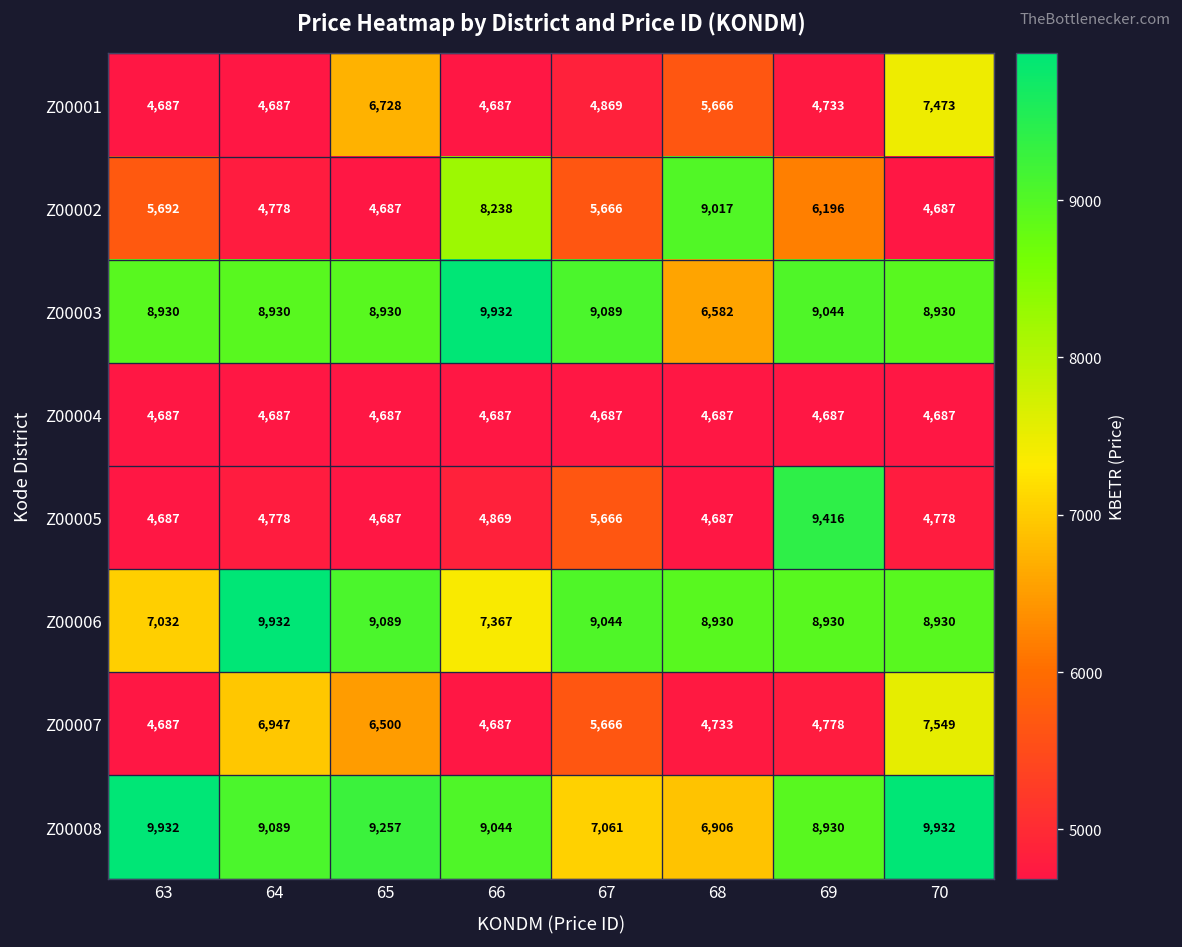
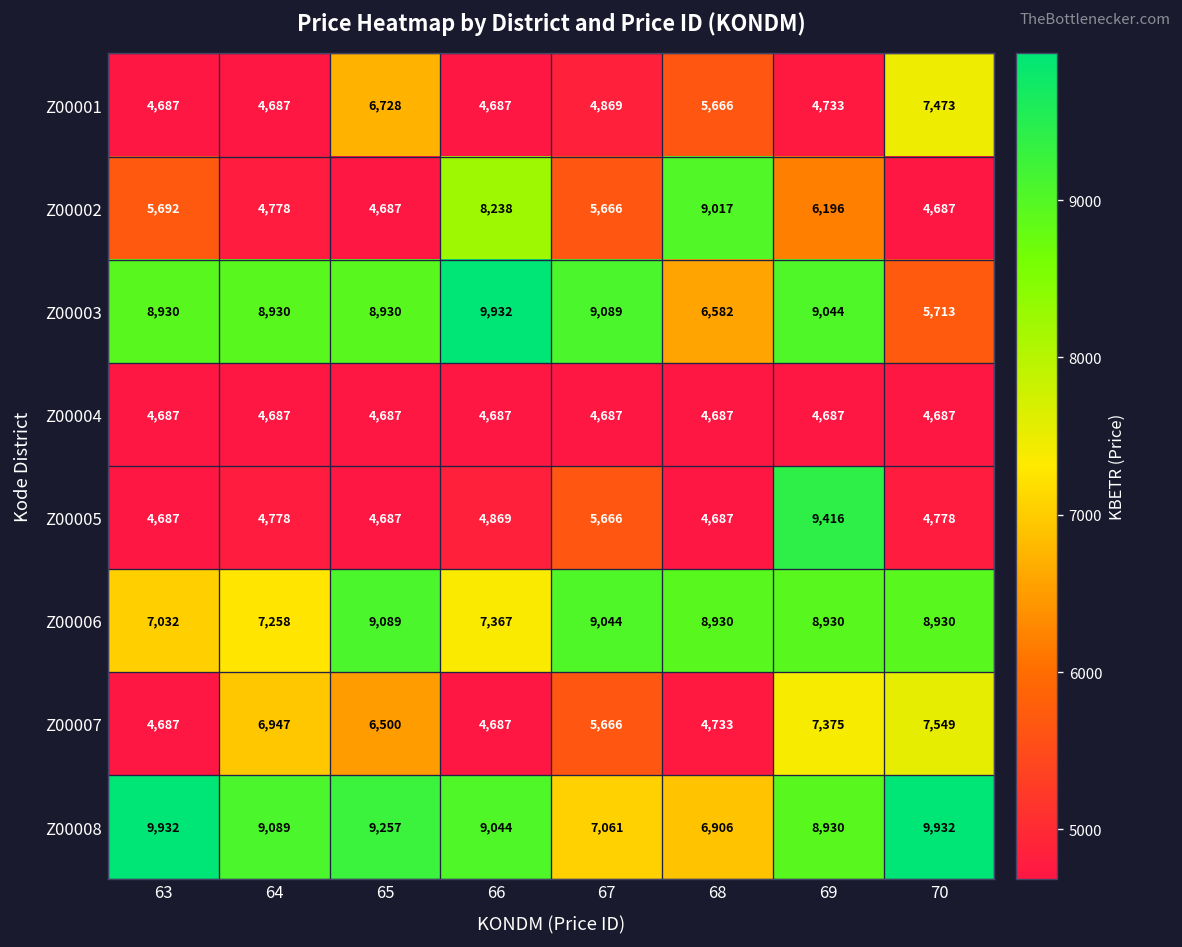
  {
    "Z00001": {
      "63": "4,687",
      "64": "4,687",
      "65": "6,728",
      "66": "4,687",
      "67": "4,869",
      "68": "5,666",
      "69": "4,733",
      "70": "7,473"
    },
    "Z00002": {
      "63": "5,692",
      "64": "4,778",
      "65": "4,687",
      "66": "8,238",
      "67": "5,666",
      "68": "9,017",
      "69": "6,196",
      "70": "4,687"
    },
    "Z00003": {
      "63": "8,930",
      "64": "8,930",
      "65": "8,930",
      "66": "9,932",
      "67": "9,089",
      "68": "6,582",
      "69": "9,044",
-     "70": "8,930"
+     "70": "5,713"
    },
    "Z00004": {
      "63": "4,687",
      "64": "4,687",
      "65": "4,687",
      "66": "4,687",
      "67": "4,687",
      "68": "4,687",
      "69": "4,687",
      "70": "4,687"
    },
    "Z00005": {
      "63": "4,687",
      "64": "4,778",
      "65": "4,687",
      "66": "4,869",
      "67": "5,666",
      "68": "4,687",
      "69": "9,416",
      "70": "4,778"
    },
    "Z00006": {
      "63": "7,032",
-     "64": "9,932",
+     "64": "7,258",
      "65": "9,089",
      "66": "7,367",
      "67": "9,044",
      "68": "8,930",
      "69": "8,930",
      "70": "8,930"
    },
    "Z00007": {
      "63": "4,687",
      "64": "6,947",
      "65": "6,500",
      "66": "4,687",
      "67": "5,666",
      "68": "4,733",
-     "69": "4,778",
+     "69": "7,375",
      "70": "7,549"
    },
    "Z00008": {
      "63": "9,932",
      "64": "9,089",
      "65": "9,257",
      "66": "9,044",
      "67": "7,061",
      "68": "6,906",
      "69": "8,930",
      "70": "9,932"
    }
  }
